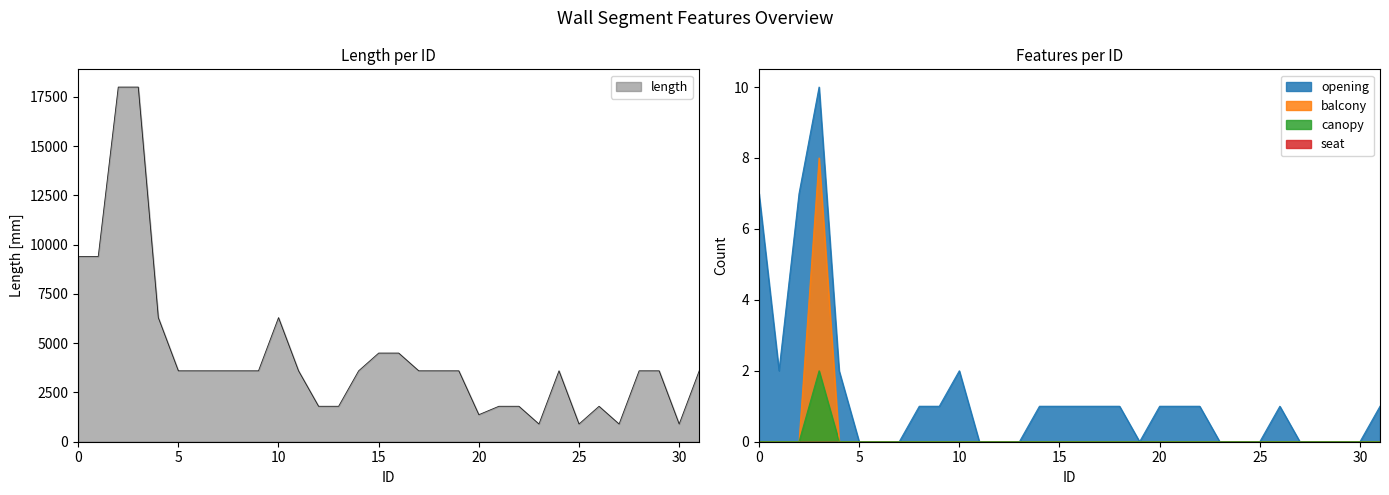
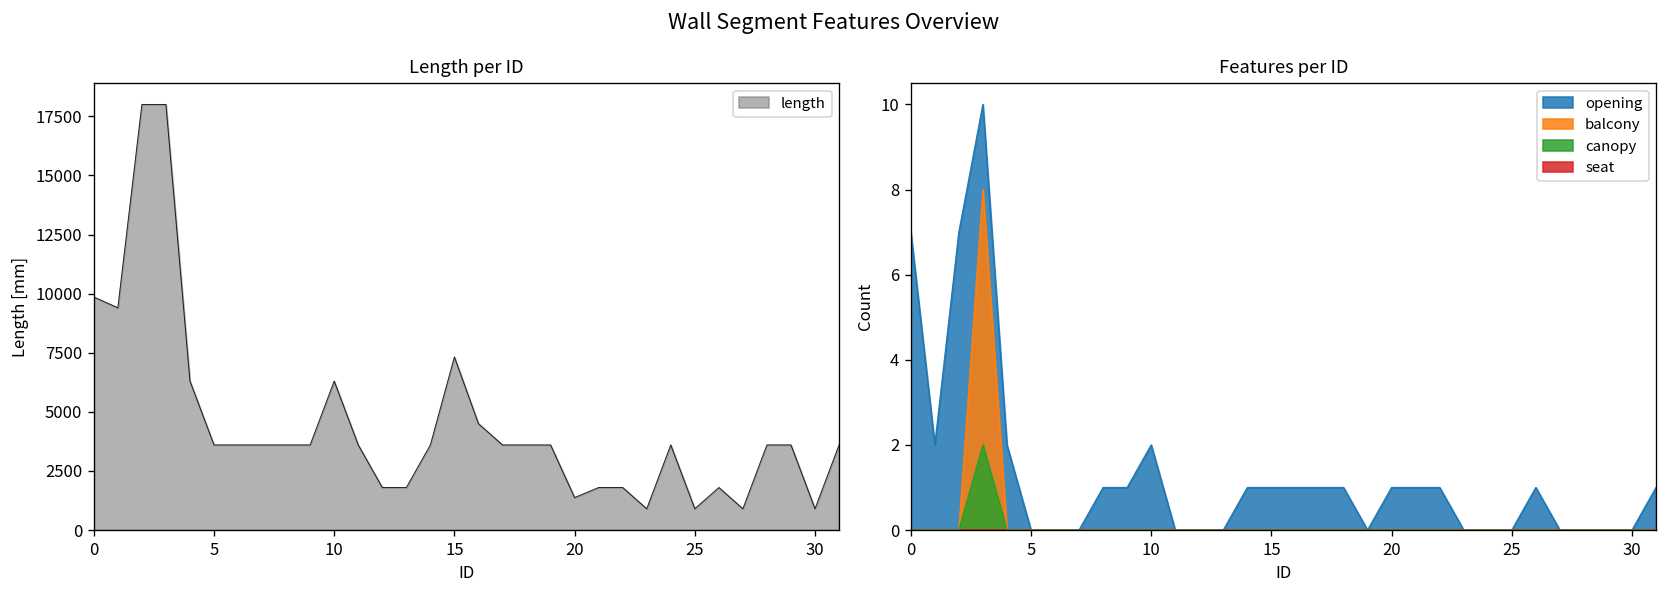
  {
    "Length per ID": {
-     "0": 9400,
+     "0": 9900,
      "5": 3600,
      "10": 6300,
-     "15": 4500,
+     "15": 7300,
      "20": 1400,
      "25": 900,
      "30": 900
    },
    "Features per ID": {
      "opening": {
        "0": 7.0,
        "10": 2.0,
        "15": 1.0,
        "20": 1.0
      }
    }
  }
